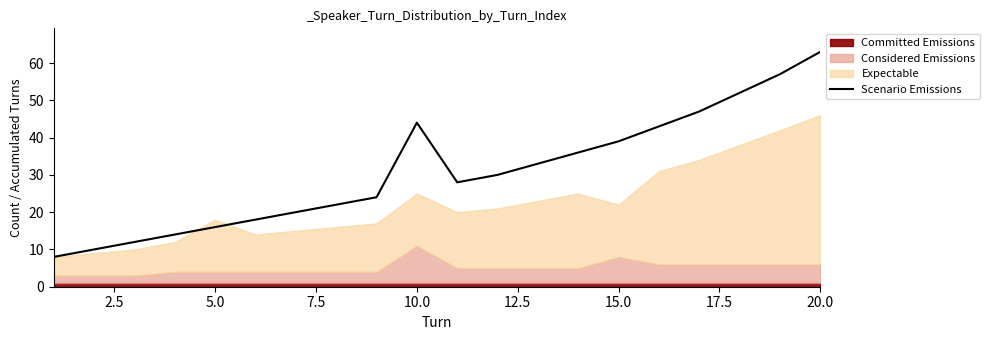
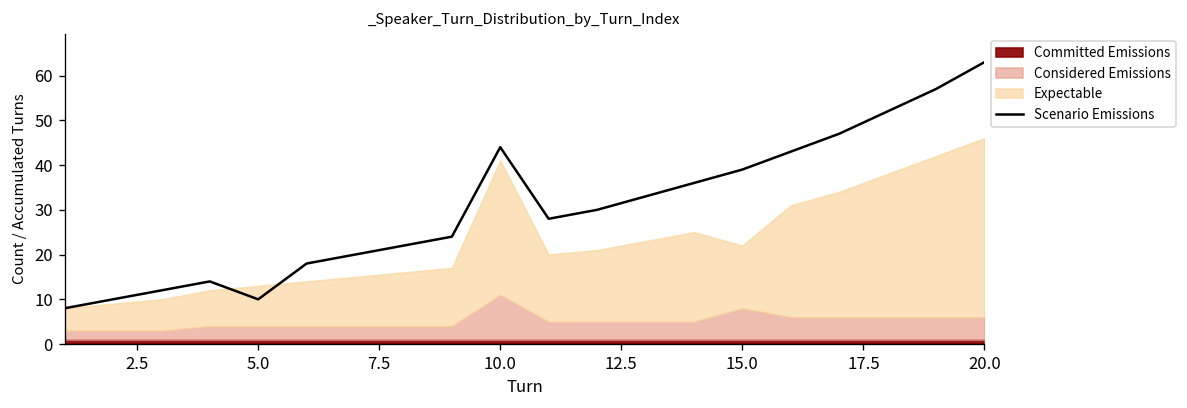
  {
    "Scenario Emissions": {
-     "5.0": 16,
+     "5.0": 10,
      "10.0": 44,
      "15.0": 39,
      "20.0": 63
    },
    "Committed Emissions": {
      "5.0": 1,
      "10.0": 1,
      "15.0": 1,
      "20.0": 1
    },
    "Expectable": {
-     "5.0": 14,
-     "10.0": 14,
+     "5.0": 9,
+     "10.0": 30,
      "15.0": 14,
      "20.0": 40
    }
  }
